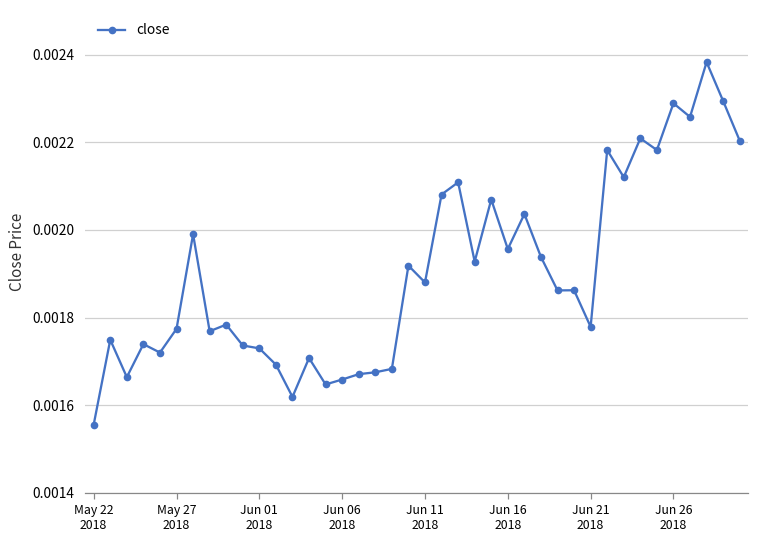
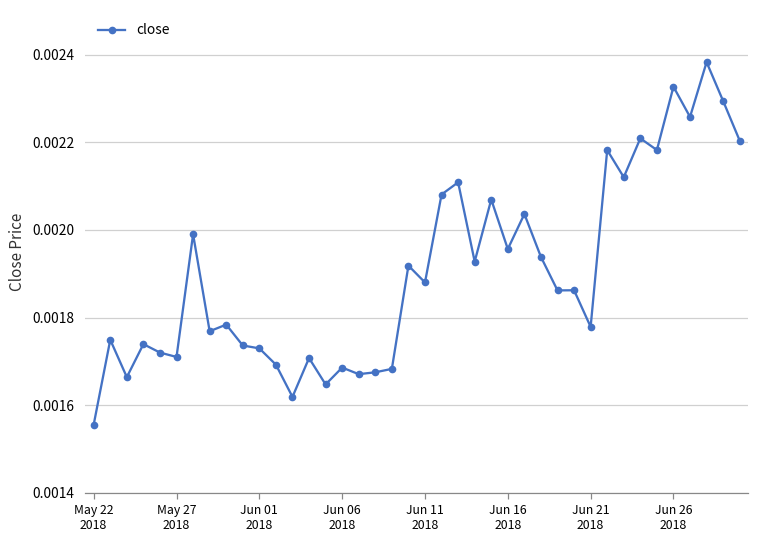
  {
    "May 22 2018": 0.00156,
-   "May 27 2018": 0.00177,
+   "May 27 2018": 0.00171,
    "Jun 01 2018": 0.00173,
-   "Jun 06 2018": 0.00166,
+   "Jun 06 2018": 0.00169,
    "Jun 11 2018": 0.00188,
    "Jun 16 2018": 0.00196,
    "Jun 21 2018": 0.00178,
-   "Jun 26 2018": 0.00229
+   "Jun 26 2018": 0.00233
  }
